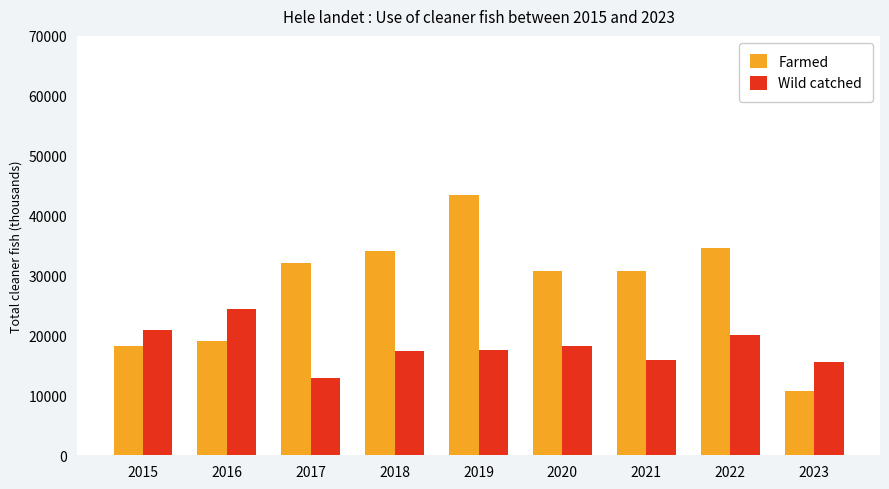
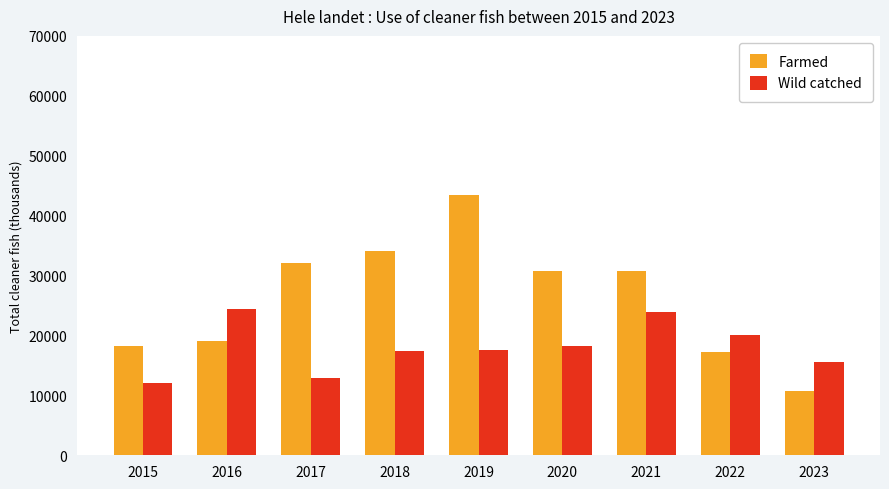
  {
    "Farmed": {
      "2015": 18000,
      "2016": 19000,
      "2017": 32000,
      "2018": 34000,
      "2019": 43000,
      "2020": 31000,
      "2021": 31000,
-     "2022": 35000,
+     "2022": 17000,
      "2023": 11000
    },
    "Wild catched": {
-     "2015": 21000,
+     "2015": 12000,
      "2016": 24000,
      "2017": 13000,
      "2018": 17000,
      "2019": 18000,
      "2020": 18000,
-     "2021": 16000,
+     "2021": 24000,
      "2022": 20000,
      "2023": 16000
    }
  }
